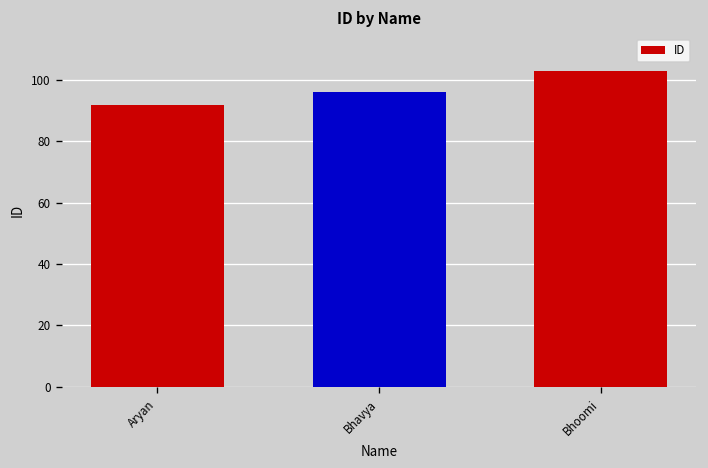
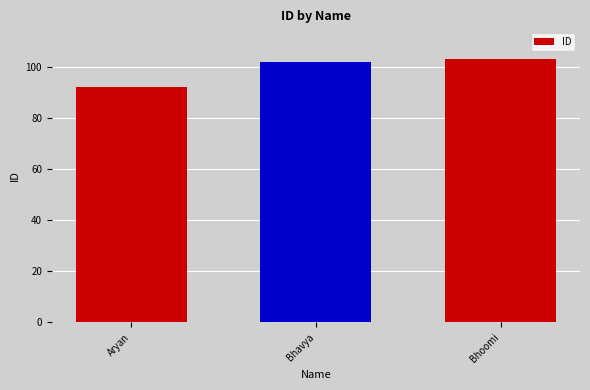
  {
    "Aryan": 92,
-   "Bhavya": 96,
+   "Bhavya": 102,
    "Bhoomi": 103
  }
